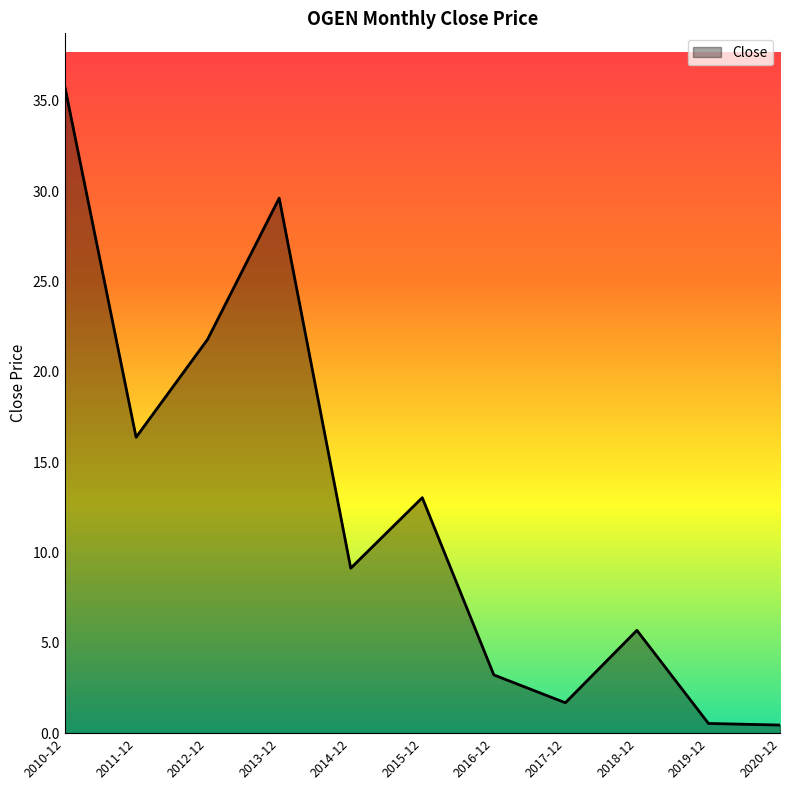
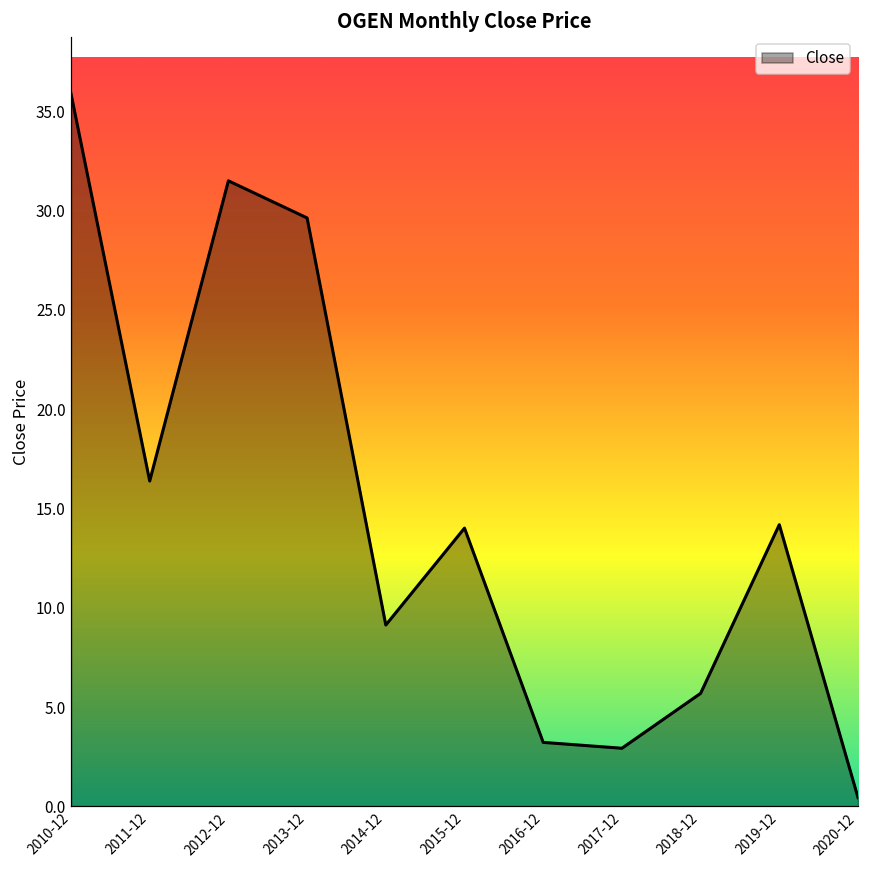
  {
    "2010-12": 35.9,
    "2011-12": 16.4,
-   "2012-12": 21.8,
+   "2012-12": 31.5,
    "2013-12": 29.6,
    "2014-12": 9.1,
-   "2015-12": 13.0,
+   "2015-12": 14.0,
    "2016-12": 3.2,
-   "2017-12": 1.7,
+   "2017-12": 2.9,
    "2018-12": 5.7,
-   "2019-12": 0.5,
+   "2019-12": 14.2,
    "2020-12": 0.4
  }
